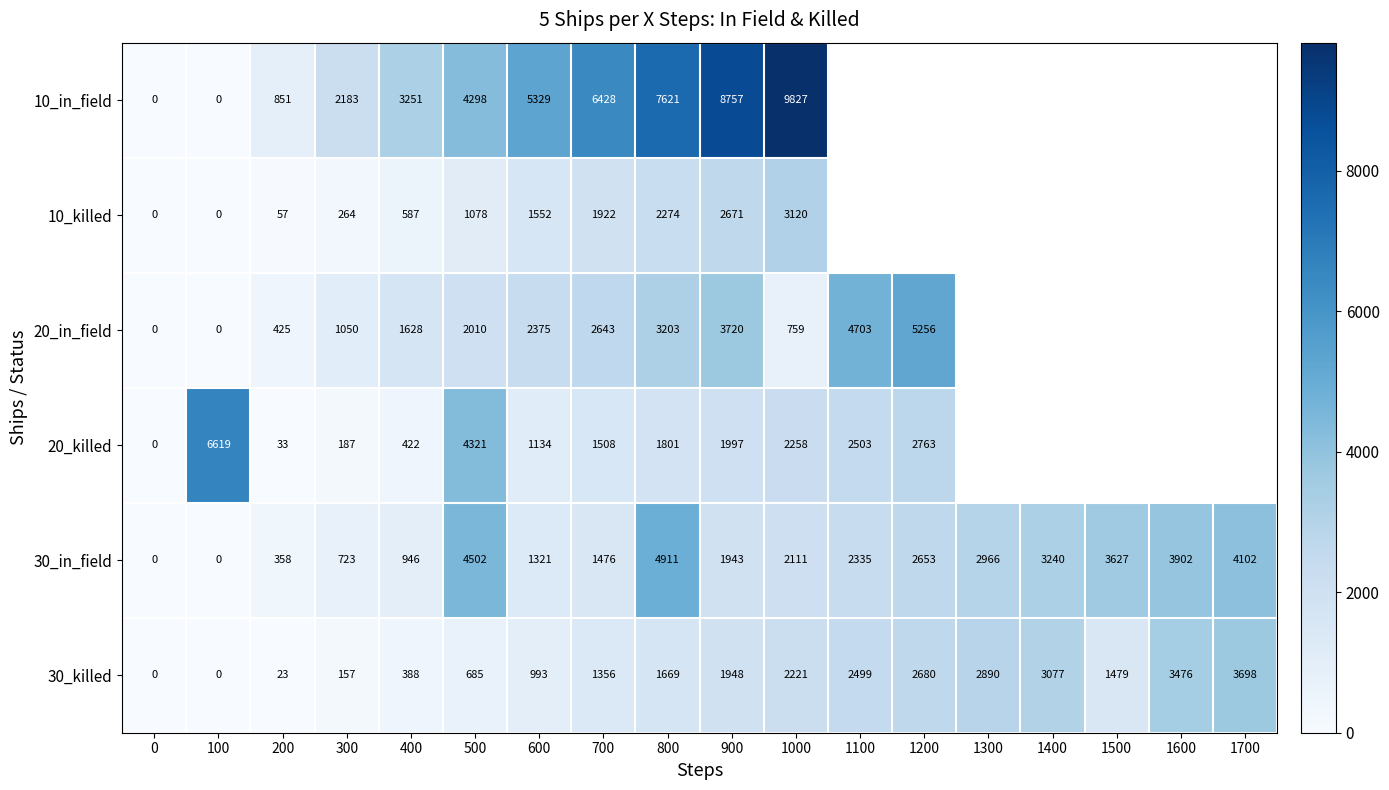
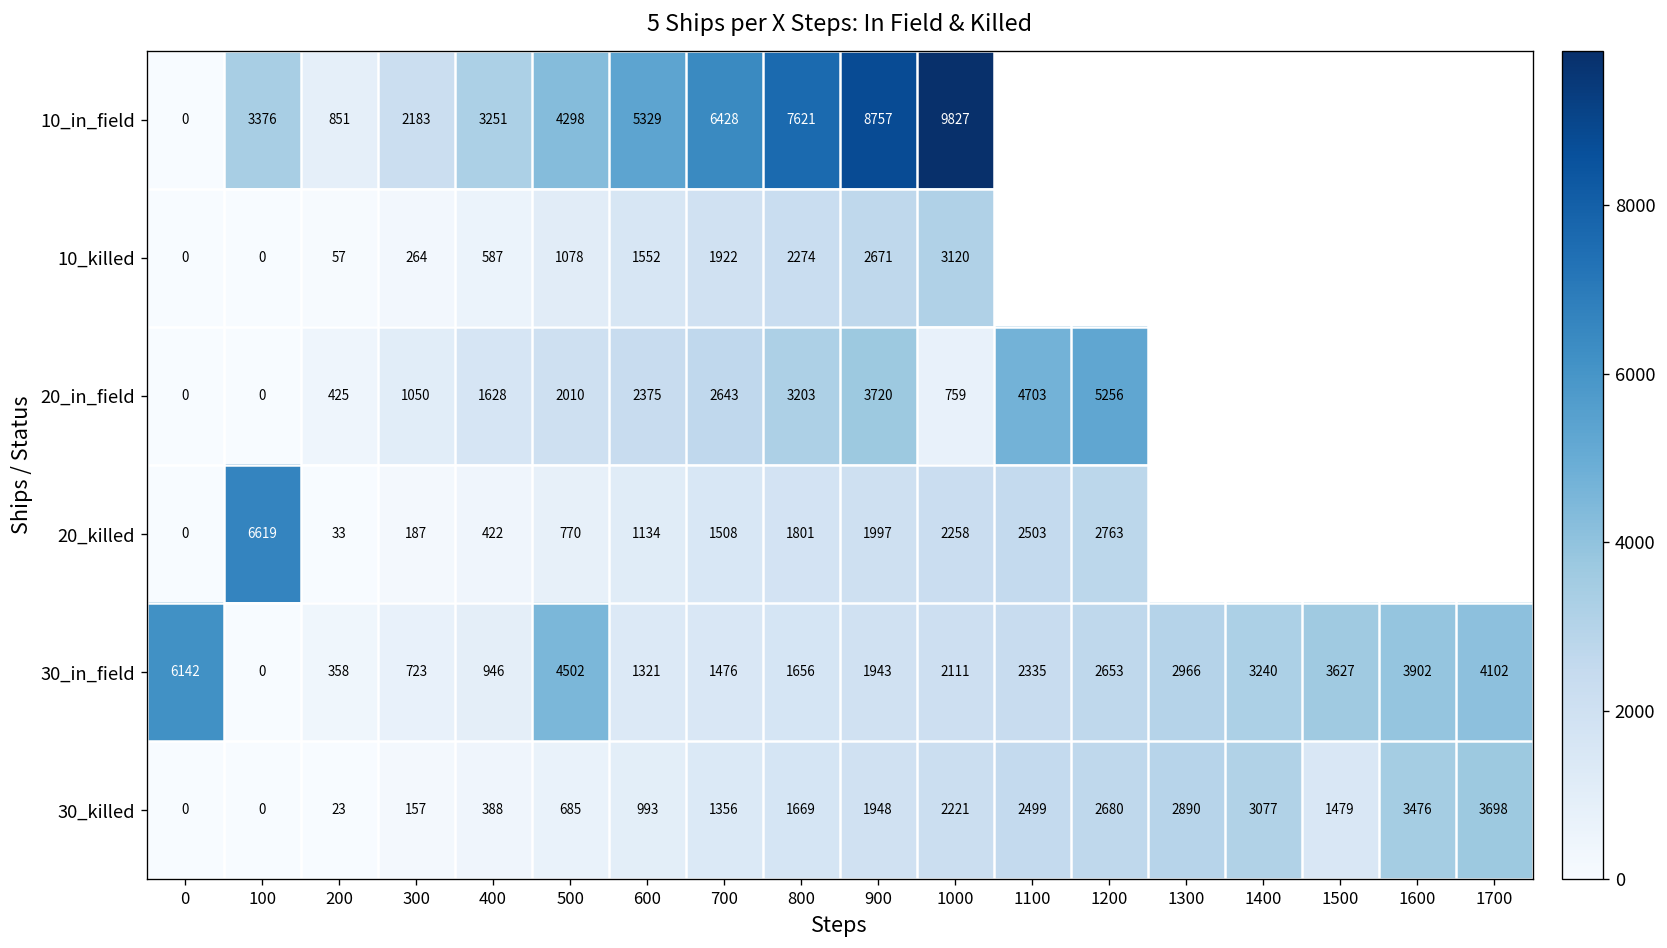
  {
    "10_in_field": {
      "0": 0,
-     "100": 0,
+     "100": 3376,
      "200": 851,
      "300": 2183,
      "400": 3251,
      "500": 4298,
      "600": 5329,
      "700": 6428,
      "800": 7621,
      "900": 8757,
      "1000": 9827
    },
    "10_killed": {
      "0": 0,
      "100": 0,
      "200": 57,
      "300": 264,
      "400": 587,
      "500": 1078,
      "600": 1552,
      "700": 1922,
      "800": 2274,
      "900": 2671,
      "1000": 3120
    },
    "20_in_field": {
      "0": 0,
      "100": 0,
      "200": 425,
      "300": 1050,
      "400": 1628,
      "500": 2010,
      "600": 2375,
      "700": 2643,
      "800": 3203,
      "900": 3720,
      "1000": 759,
      "1100": 4703,
      "1200": 5256
    },
    "20_killed": {
      "0": 0,
      "100": 6619,
      "200": 33,
      "300": 187,
      "400": 422,
-     "500": 4321,
+     "500": 770,
      "600": 1134,
      "700": 1508,
      "800": 1801,
      "900": 1997,
      "1000": 2258,
      "1100": 2503,
      "1200": 2763
    },
    "30_in_field": {
-     "0": 0,
+     "0": 6142,
      "100": 0,
      "200": 358,
      "300": 723,
      "400": 946,
      "500": 4502,
      "600": 1321,
      "700": 1476,
-     "800": 4911,
+     "800": 1656,
      "900": 1943,
      "1000": 2111,
      "1100": 2335,
      "1200": 2653,
      "1300": 2966,
      "1400": 3240,
      "1500": 3627,
      "1600": 3902,
      "1700": 4102
    },
    "30_killed": {
      "0": 0,
      "100": 0,
      "200": 23,
      "300": 157,
      "400": 388,
      "500": 685,
      "600": 993,
      "700": 1356,
      "800": 1669,
      "900": 1948,
      "1000": 2221,
      "1100": 2499,
      "1200": 2680,
      "1300": 2890,
      "1400": 3077,
      "1500": 1479,
      "1600": 3476,
      "1700": 3698
    }
  }
